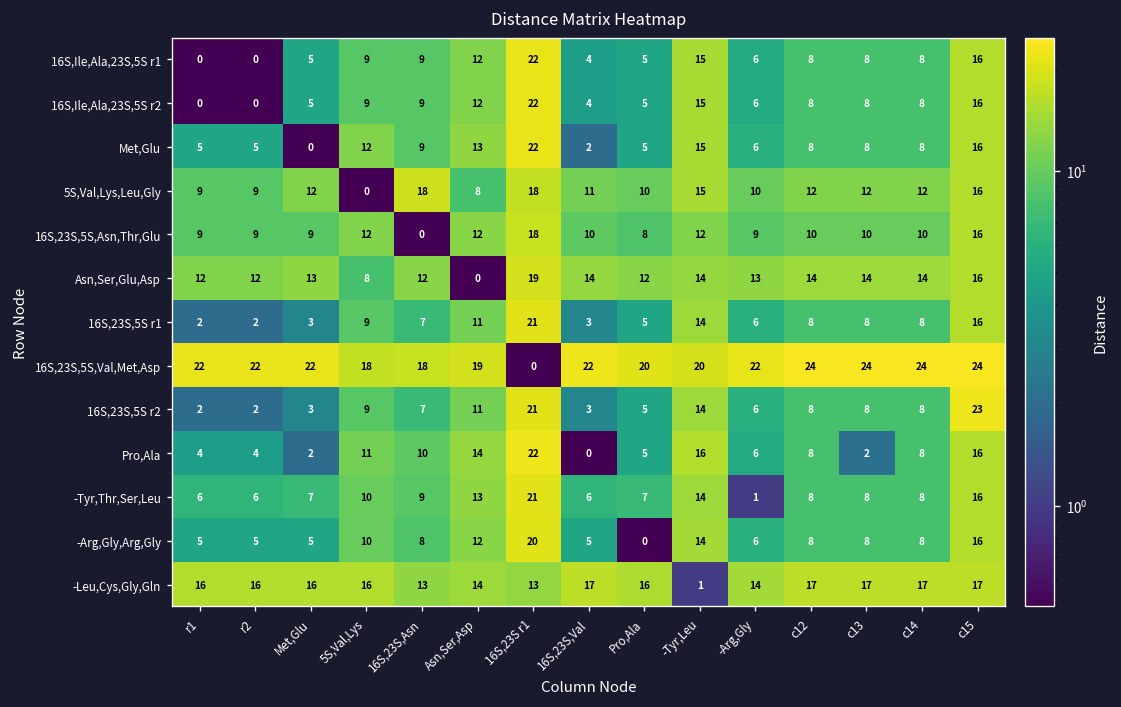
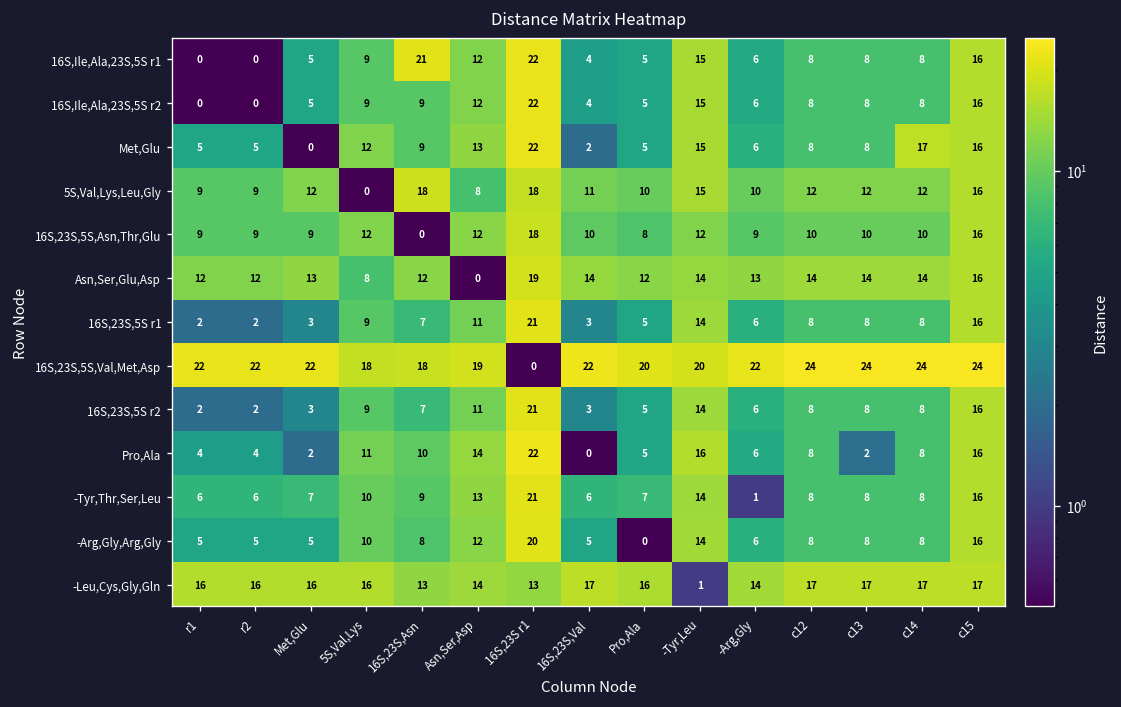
  {
    "16S,Ile,Ala,23S,5S r1": {
      "r1": 0,
      "r2": 0,
      "Met,Glu": 5,
      "5S,Val,Lys": 9,
-     "16S,23S,Asn": 9,
+     "16S,23S,Asn": 21,
      "Asn,Ser,Asp": 12,
      "16S,23S r1": 22,
      "16S,23S,Val": 4,
      "Pro,Ala": 5,
      "-Tyr,Leu": 15,
      "-Arg,Gly": 6,
      "c12": 8,
      "c13": 8,
      "c14": 8,
      "c15": 16
    },
    "16S,Ile,Ala,23S,5S r2": {
      "r1": 0,
      "r2": 0,
      "Met,Glu": 5,
      "5S,Val,Lys": 9,
      "16S,23S,Asn": 9,
      "Asn,Ser,Asp": 12,
      "16S,23S r1": 22,
      "16S,23S,Val": 4,
      "Pro,Ala": 5,
      "-Tyr,Leu": 15,
      "-Arg,Gly": 6,
      "c12": 8,
      "c13": 8,
      "c14": 8,
      "c15": 16
    },
    "Met,Glu": {
      "r1": 5,
      "r2": 5,
      "Met,Glu": 0,
      "5S,Val,Lys": 12,
      "16S,23S,Asn": 9,
      "Asn,Ser,Asp": 13,
      "16S,23S r1": 22,
      "16S,23S,Val": 2,
      "Pro,Ala": 5,
      "-Tyr,Leu": 15,
      "-Arg,Gly": 6,
      "c12": 8,
      "c13": 8,
-     "c14": 8,
+     "c14": 17,
      "c15": 16
    },
    "5S,Val,Lys,Leu,Gly": {
      "r1": 9,
      "r2": 9,
      "Met,Glu": 12,
      "5S,Val,Lys": 0,
      "16S,23S,Asn": 18,
      "Asn,Ser,Asp": 8,
      "16S,23S r1": 18,
      "16S,23S,Val": 11,
      "Pro,Ala": 10,
      "-Tyr,Leu": 15,
      "-Arg,Gly": 10,
      "c12": 12,
      "c13": 12,
      "c14": 12,
      "c15": 16
    },
    "16S,23S,5S,Asn,Thr,Glu": {
      "r1": 9,
      "r2": 9,
      "Met,Glu": 9,
      "5S,Val,Lys": 12,
      "16S,23S,Asn": 0,
      "Asn,Ser,Asp": 12,
      "16S,23S r1": 18,
      "16S,23S,Val": 10,
      "Pro,Ala": 8,
      "-Tyr,Leu": 12,
      "-Arg,Gly": 9,
      "c12": 10,
      "c13": 10,
      "c14": 10,
      "c15": 16
    },
    "Asn,Ser,Glu,Asp": {
      "r1": 12,
      "r2": 12,
      "Met,Glu": 13,
      "5S,Val,Lys": 8,
      "16S,23S,Asn": 12,
      "Asn,Ser,Asp": 0,
      "16S,23S r1": 19,
      "16S,23S,Val": 14,
      "Pro,Ala": 12,
      "-Tyr,Leu": 14,
      "-Arg,Gly": 13,
      "c12": 14,
      "c13": 14,
      "c14": 14,
      "c15": 16
    },
    "16S,23S,5S r1": {
      "r1": 2,
      "r2": 2,
      "Met,Glu": 3,
      "5S,Val,Lys": 9,
      "16S,23S,Asn": 7,
      "Asn,Ser,Asp": 11,
      "16S,23S r1": 21,
      "16S,23S,Val": 3,
      "Pro,Ala": 5,
      "-Tyr,Leu": 14,
      "-Arg,Gly": 6,
      "c12": 8,
      "c13": 8,
      "c14": 8,
      "c15": 16
    },
    "16S,23S,5S,Val,Met,Asp": {
      "r1": 22,
      "r2": 22,
      "Met,Glu": 22,
      "5S,Val,Lys": 18,
      "16S,23S,Asn": 18,
      "Asn,Ser,Asp": 19,
      "16S,23S r1": 0,
      "16S,23S,Val": 22,
      "Pro,Ala": 20,
      "-Tyr,Leu": 20,
      "-Arg,Gly": 22,
      "c12": 24,
      "c13": 24,
      "c14": 24,
      "c15": 24
    },
    "16S,23S,5S r2": {
      "r1": 2,
      "r2": 2,
      "Met,Glu": 3,
      "5S,Val,Lys": 9,
      "16S,23S,Asn": 7,
      "Asn,Ser,Asp": 11,
      "16S,23S r1": 21,
      "16S,23S,Val": 3,
      "Pro,Ala": 5,
      "-Tyr,Leu": 14,
      "-Arg,Gly": 6,
      "c12": 8,
      "c13": 8,
      "c14": 8,
-     "c15": 23
+     "c15": 16
    },
    "Pro,Ala": {
      "r1": 4,
      "r2": 4,
      "Met,Glu": 2,
      "5S,Val,Lys": 11,
      "16S,23S,Asn": 10,
      "Asn,Ser,Asp": 14,
      "16S,23S r1": 22,
      "16S,23S,Val": 0,
      "Pro,Ala": 5,
      "-Tyr,Leu": 16,
      "-Arg,Gly": 6,
      "c12": 8,
      "c13": 2,
      "c14": 8,
      "c15": 16
    },
    "-Tyr,Thr,Ser,Leu": {
      "r1": 6,
      "r2": 6,
      "Met,Glu": 7,
      "5S,Val,Lys": 10,
      "16S,23S,Asn": 9,
      "Asn,Ser,Asp": 13,
      "16S,23S r1": 21,
      "16S,23S,Val": 6,
      "Pro,Ala": 7,
      "-Tyr,Leu": 14,
      "-Arg,Gly": 1,
      "c12": 8,
      "c13": 8,
      "c14": 8,
      "c15": 16
    },
    "-Arg,Gly,Arg,Gly": {
      "r1": 5,
      "r2": 5,
      "Met,Glu": 5,
      "5S,Val,Lys": 10,
      "16S,23S,Asn": 8,
      "Asn,Ser,Asp": 12,
      "16S,23S r1": 20,
      "16S,23S,Val": 5,
      "Pro,Ala": 0,
      "-Tyr,Leu": 14,
      "-Arg,Gly": 6,
      "c12": 8,
      "c13": 8,
      "c14": 8,
      "c15": 16
    },
    "-Leu,Cys,Gly,Gln": {
      "r1": 16,
      "r2": 16,
      "Met,Glu": 16,
      "5S,Val,Lys": 16,
      "16S,23S,Asn": 13,
      "Asn,Ser,Asp": 14,
      "16S,23S r1": 13,
      "16S,23S,Val": 17,
      "Pro,Ala": 16,
      "-Tyr,Leu": 1,
      "-Arg,Gly": 14,
      "c12": 17,
      "c13": 17,
      "c14": 17,
      "c15": 17
    }
  }
